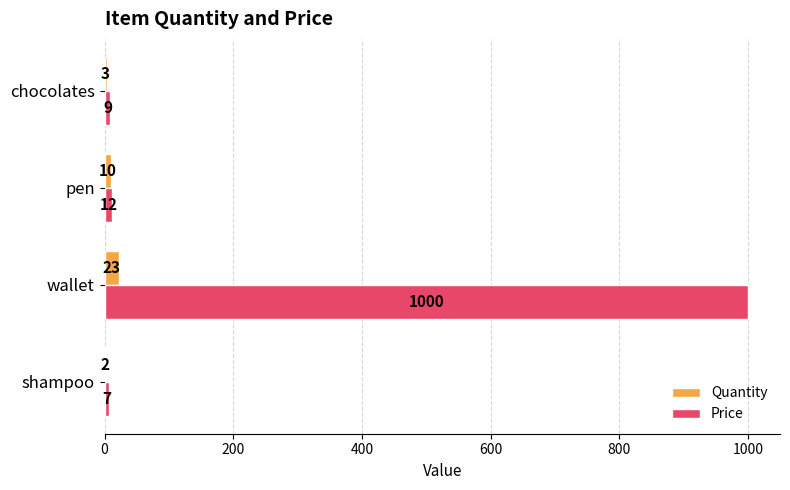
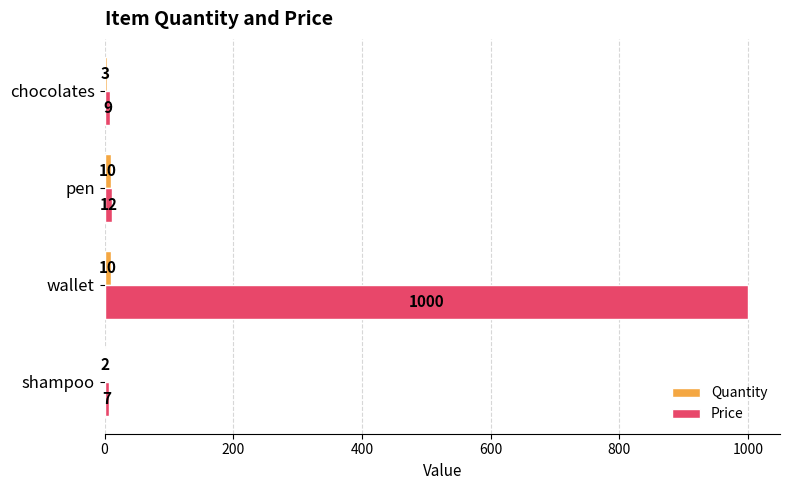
  {
    "Quantity": {
      "chocolates": 3,
      "pen": 10,
-     "wallet": 23,
+     "wallet": 10,
      "shampoo": 2
    },
    "Price": {
      "chocolates": 9,
      "pen": 12,
      "wallet": 1000,
      "shampoo": 7
    }
  }
